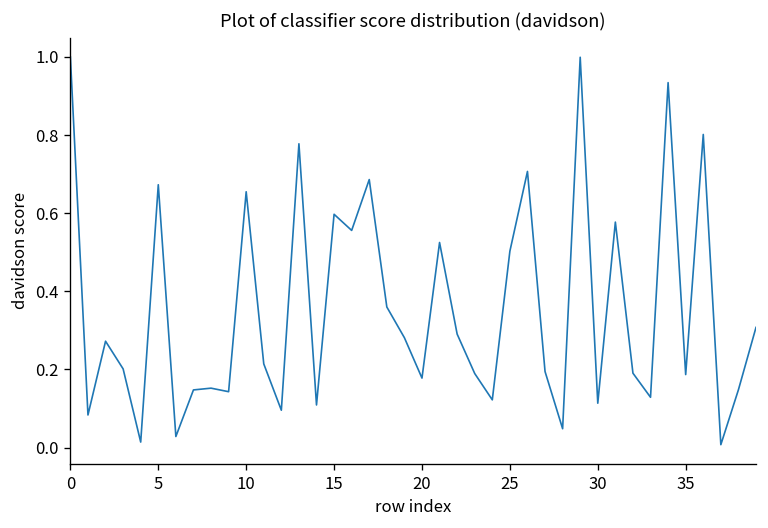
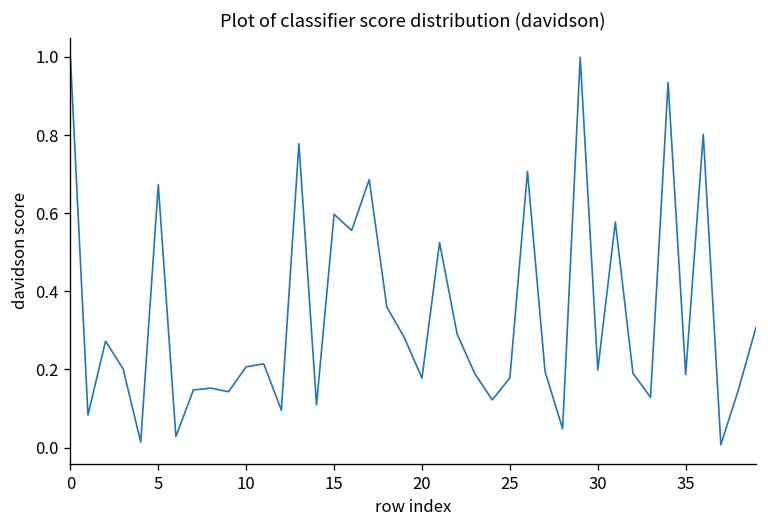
  {
    "0": 1.00,
    "5": 0.67,
-   "10": 0.65,
+   "10": 0.21,
    "15": 0.60,
    "20": 0.18,
-   "25": 0.50,
-   "30": 0.11,
+   "25": 0.18,
+   "30": 0.20,
    "35": 0.19
  }
